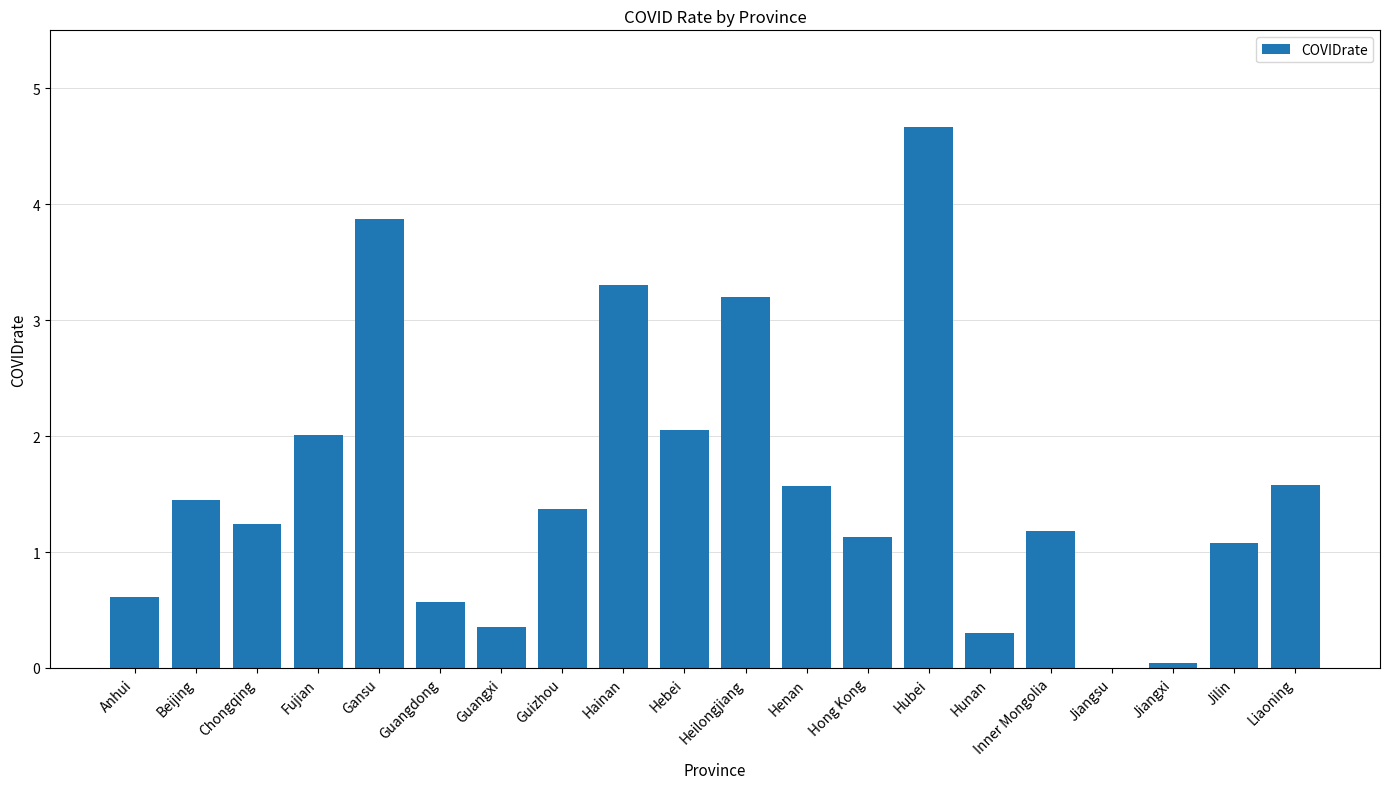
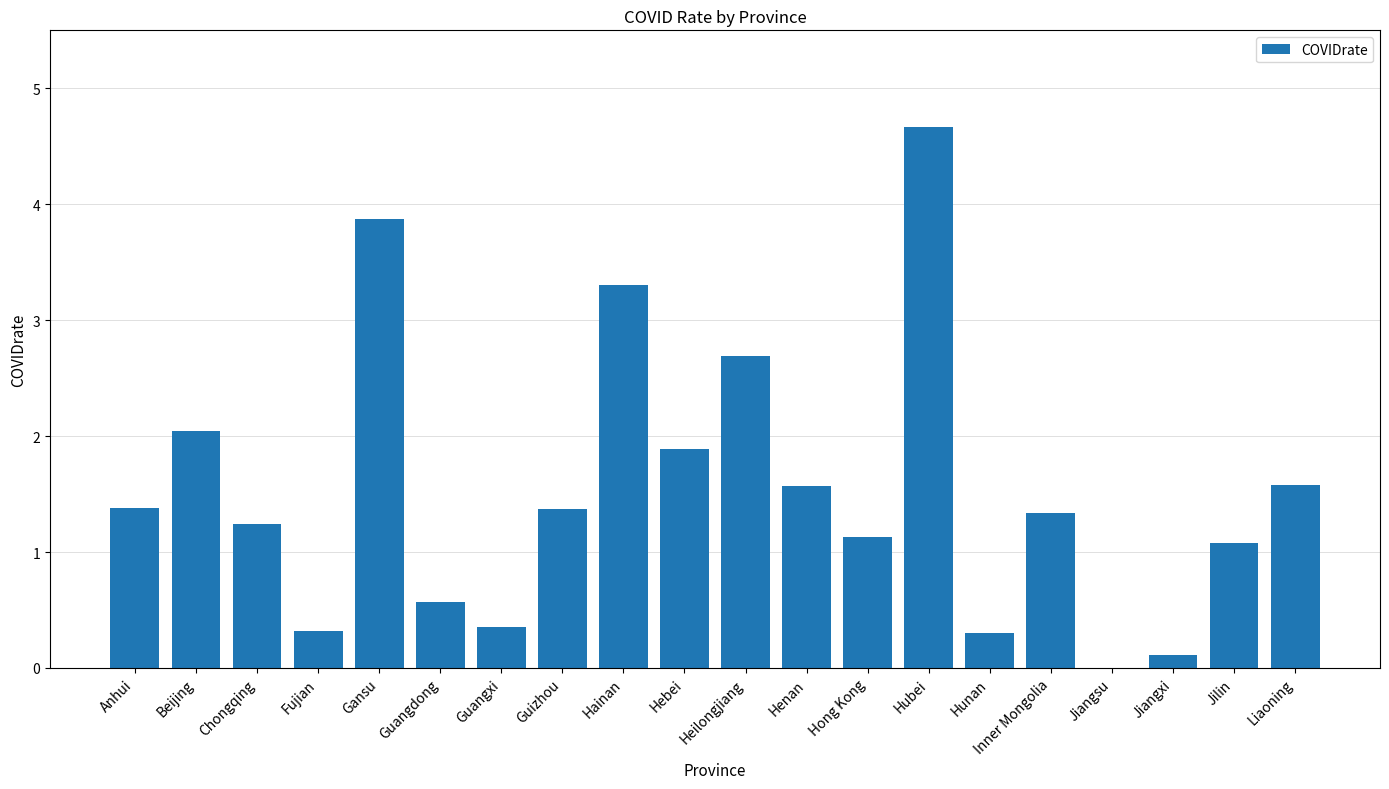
  {
-   "Anhui": 0.61,
-   "Beijing": 1.45,
+   "Anhui": 1.38,
+   "Beijing": 2.04,
    "Chongqing": 1.24,
-   "Fujian": 2.01,
+   "Fujian": 0.32,
    "Gansu": 3.87,
    "Guangdong": 0.57,
    "Guangxi": 0.35,
    "Guizhou": 1.37,
    "Hainan": 3.30,
-   "Hebei": 2.05,
-   "Heilongjiang": 3.20,
+   "Hebei": 1.89,
+   "Heilongjiang": 2.69,
    "Henan": 1.57,
    "Hong Kong": 1.13,
    "Hubei": 4.67,
    "Hunan": 0.30,
-   "Inner Mongolia": 1.18,
+   "Inner Mongolia": 1.34,
    "Jiangsu": 0.00,
-   "Jiangxi": 0.04,
+   "Jiangxi": 0.11,
    "Jilin": 1.08,
    "Liaoning": 1.58
  }
